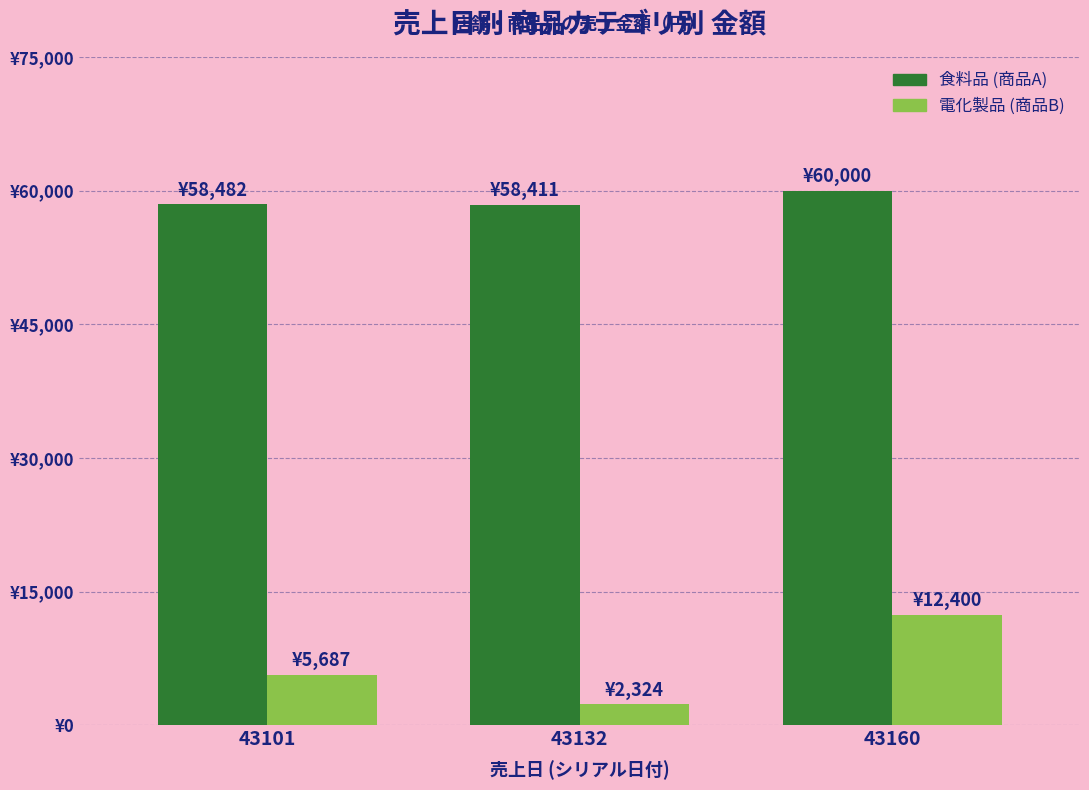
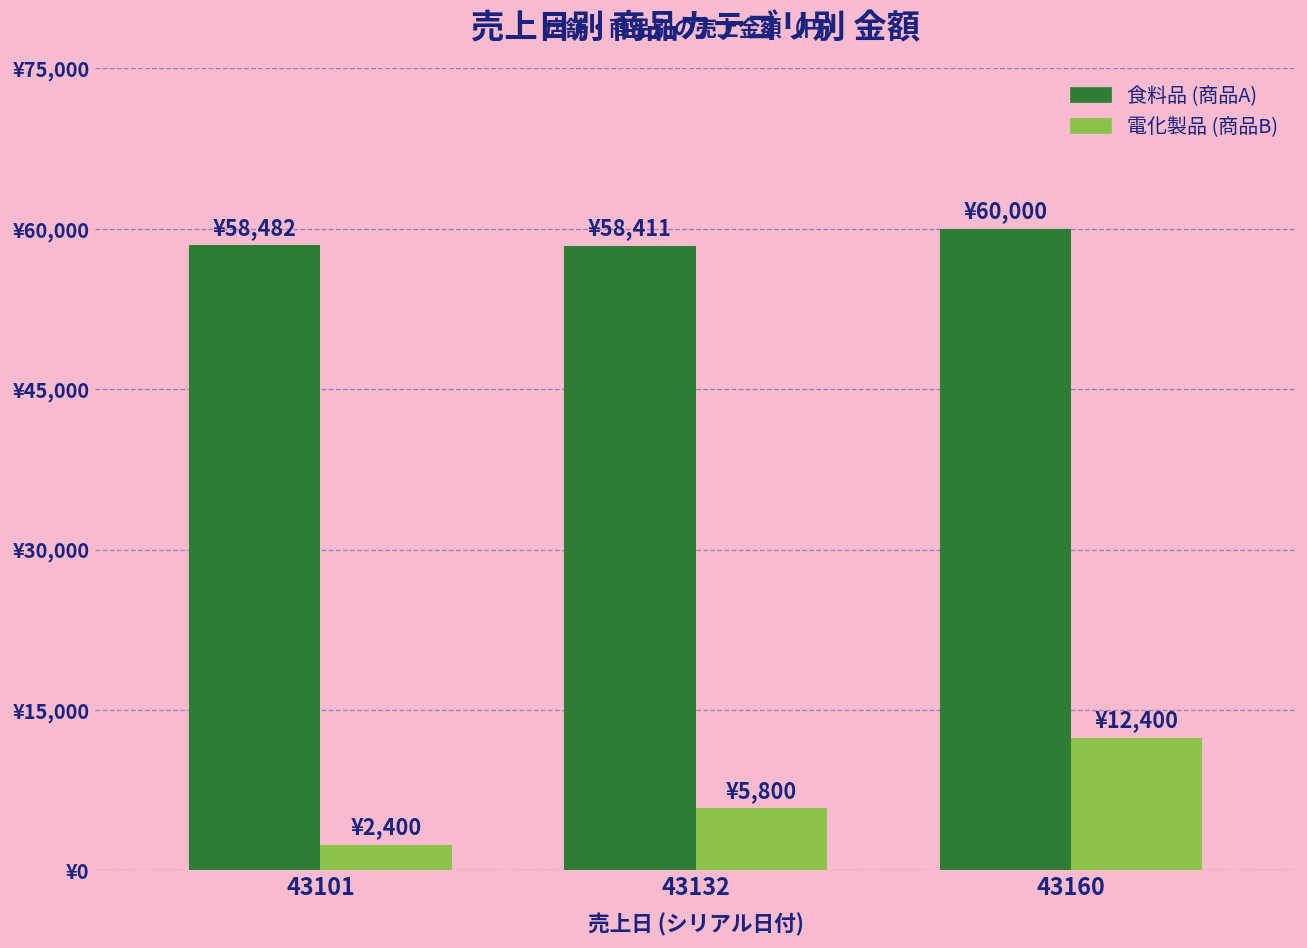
  {
    "食料品 (商品A)": {
      "43101": "¥58,482",
      "43132": "¥58,411",
      "43160": "¥60,000"
    },
    "電化製品 (商品B)": {
-     "43101": "¥5,687",
-     "43132": "¥2,324",
+     "43101": "¥2,400",
+     "43132": "¥5,800",
      "43160": "¥12,400"
    }
  }
